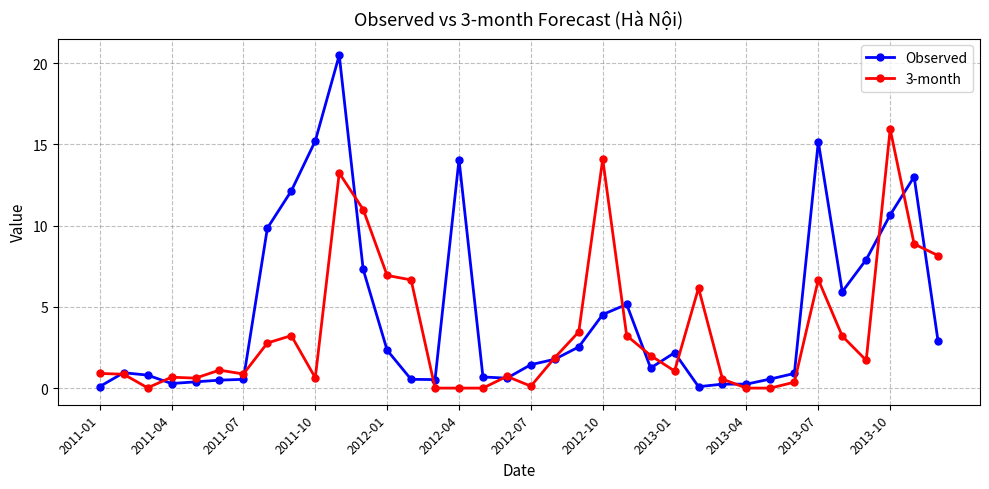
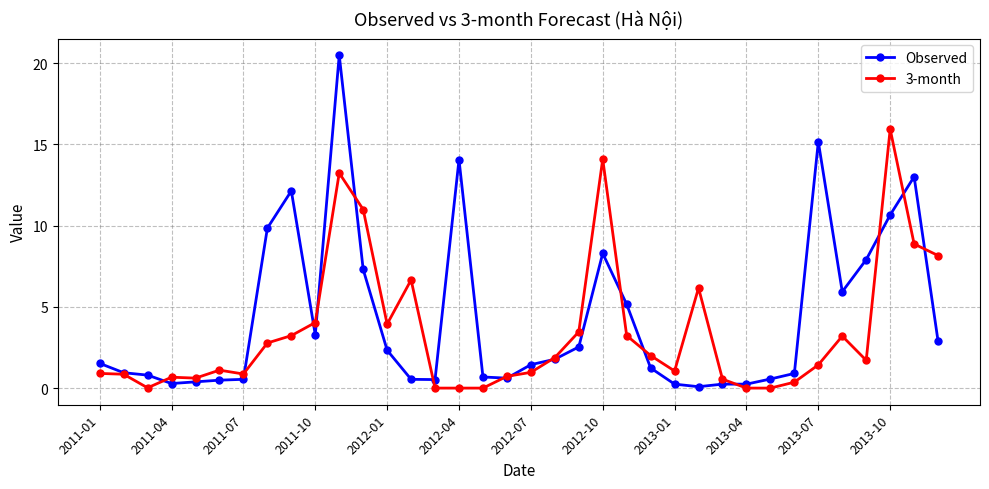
  {
    "Observed": {
-     "2011-01": 0.1,
+     "2011-01": 1.5,
      "2011-04": 0.3,
      "2011-07": 0.5,
-     "2011-10": 15.2,
+     "2011-10": 3.3,
      "2012-01": 2.3,
      "2012-04": 14.1,
      "2012-07": 1.4,
-     "2012-10": 4.5,
-     "2013-01": 2.2,
+     "2012-10": 8.3,
+     "2013-01": 0.2,
      "2013-04": 0.2,
      "2013-07": 15.2,
      "2013-10": 10.7
    },
    "3-month": {
      "2011-01": 0.9,
      "2011-04": 0.7,
      "2011-07": 0.9,
-     "2011-10": 0.6,
-     "2012-01": 6.9,
+     "2011-10": 4.0,
+     "2012-01": 3.9,
      "2012-04": 0.0,
-     "2012-07": 0.1,
+     "2012-07": 1.0,
      "2012-10": 14.1,
      "2013-01": 1.1,
      "2013-04": 0.0,
-     "2013-07": 6.7,
+     "2013-07": 1.4,
      "2013-10": 15.9
    }
  }
